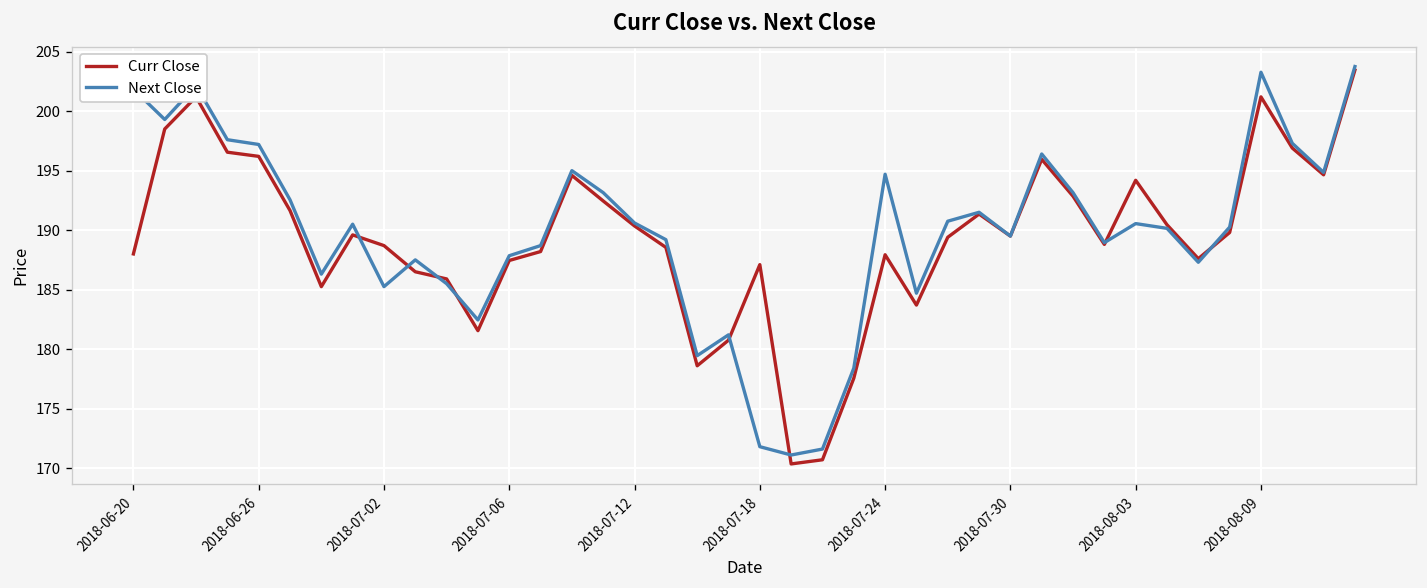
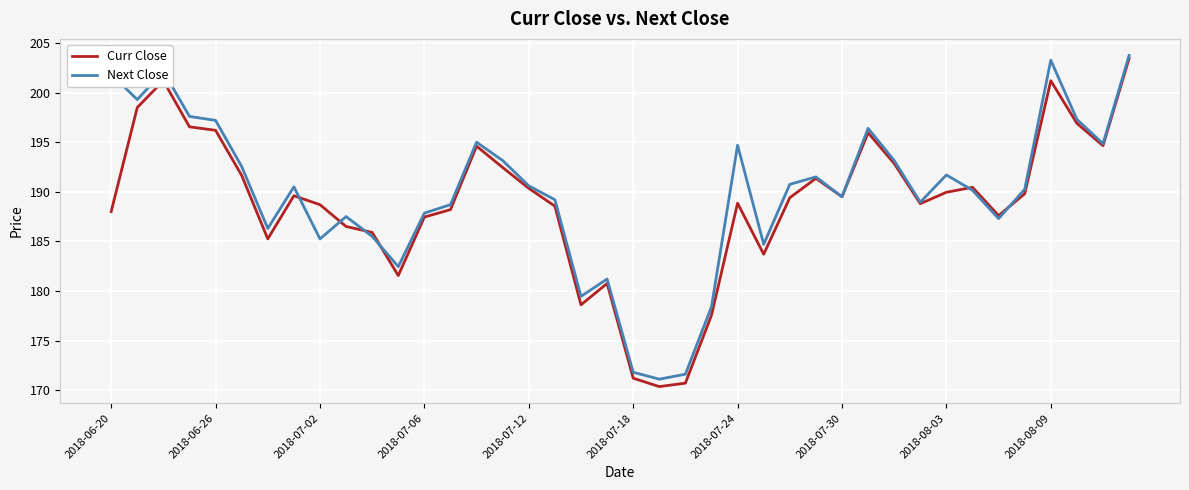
  {
    "Curr Close": {
      "2018-06-20": 188,
      "2018-06-26": 196,
      "2018-07-02": 189,
      "2018-07-06": 187,
-     "2018-07-18": 187,
-     "2018-07-24": 188,
-     "2018-08-03": 194,
+     "2018-07-18": 171,
+     "2018-07-24": 189,
+     "2018-08-03": 190,
      "2018-08-09": 201
    },
    "Next Close": {
      "2018-06-26": 197,
      "2018-07-02": 185,
      "2018-07-06": 188,
      "2018-07-18": 172,
      "2018-07-24": 195,
-     "2018-08-03": 191,
+     "2018-08-03": 192,
      "2018-08-09": 203
    }
  }
